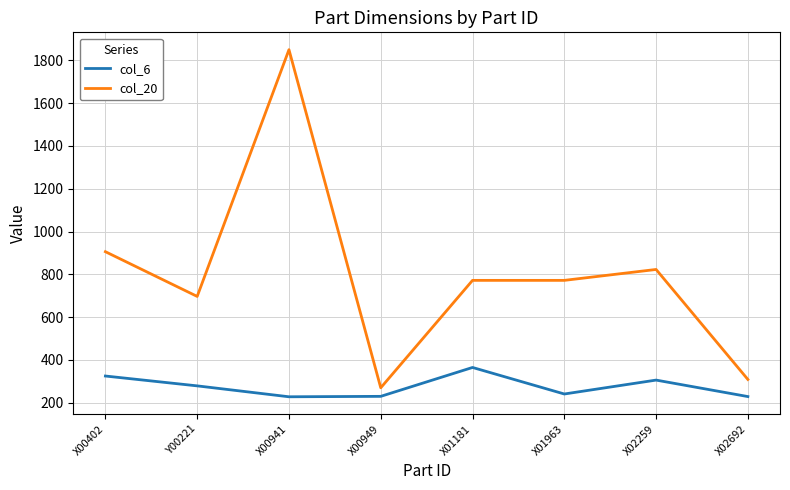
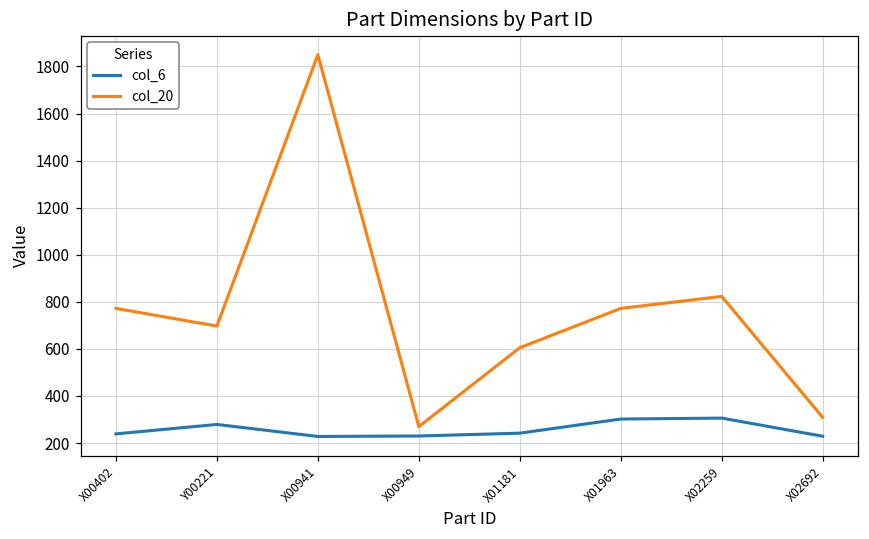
  {
    "col_6": {
-     "X00402": 330,
+     "X00402": 240,
      "Y00221": 280,
      "X00941": 230,
      "X00949": 230,
-     "X01181": 370,
-     "X01963": 240,
+     "X01181": 240,
+     "X01963": 300,
      "X02259": 310,
      "X02692": 230
    },
    "col_20": {
-     "X00402": 910,
+     "X00402": 770,
      "Y00221": 700,
      "X00941": 1850,
      "X00949": 270,
-     "X01181": 770,
+     "X01181": 610,
      "X01963": 770,
      "X02259": 820,
      "X02692": 310
    }
  }
